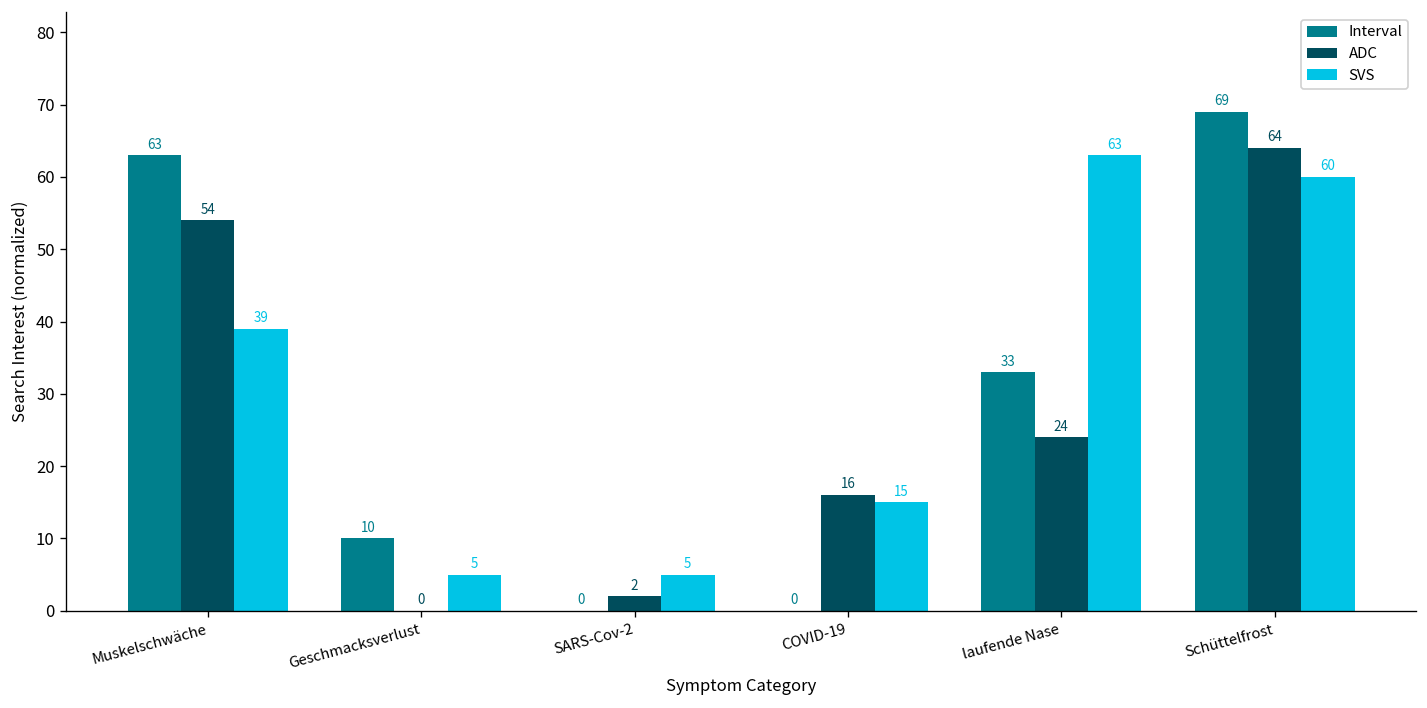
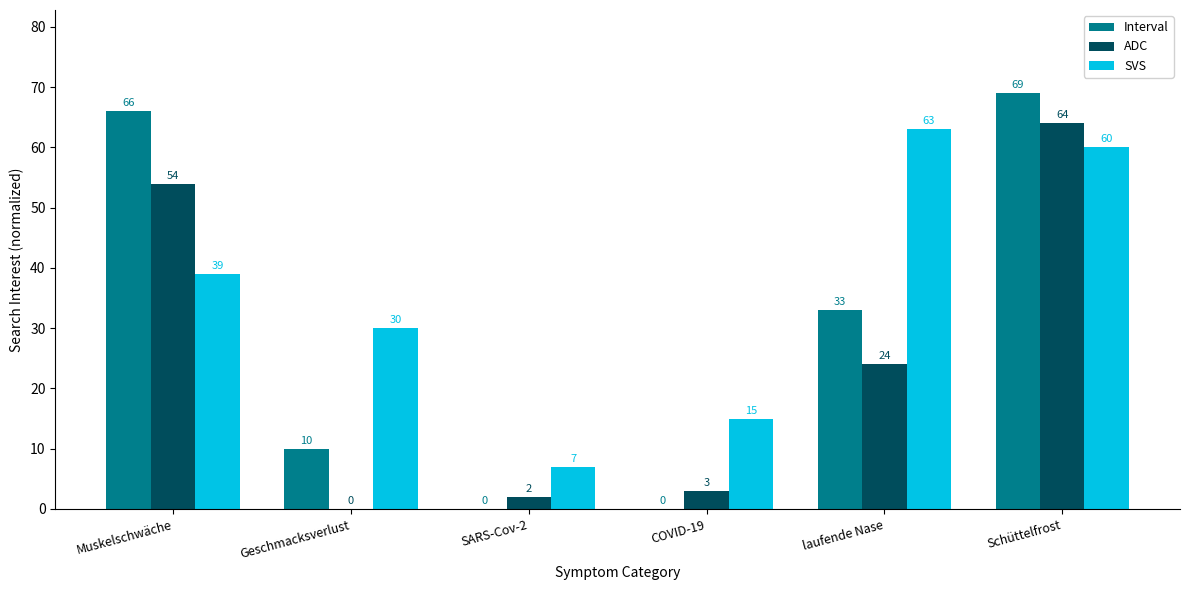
  {
    "Interval": {
-     "Muskelschwäche": 63,
+     "Muskelschwäche": 66,
      "Geschmacksverlust": 10,
      "SARS-Cov-2": 0,
      "COVID-19": 0,
      "laufende Nase": 33,
      "Schüttelfrost": 69
    },
    "ADC": {
      "Muskelschwäche": 54,
      "Geschmacksverlust": 0,
      "SARS-Cov-2": 2,
-     "COVID-19": 16,
+     "COVID-19": 3,
      "laufende Nase": 24,
      "Schüttelfrost": 64
    },
    "SVS": {
      "Muskelschwäche": 39,
-     "Geschmacksverlust": 5,
-     "SARS-Cov-2": 5,
+     "Geschmacksverlust": 30,
+     "SARS-Cov-2": 7,
      "COVID-19": 15,
      "laufende Nase": 63,
      "Schüttelfrost": 60
    }
  }
